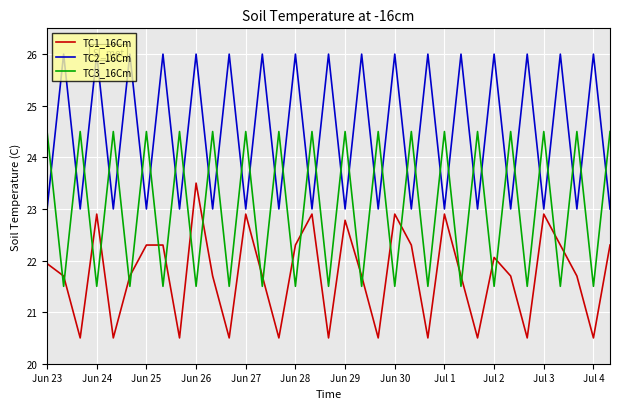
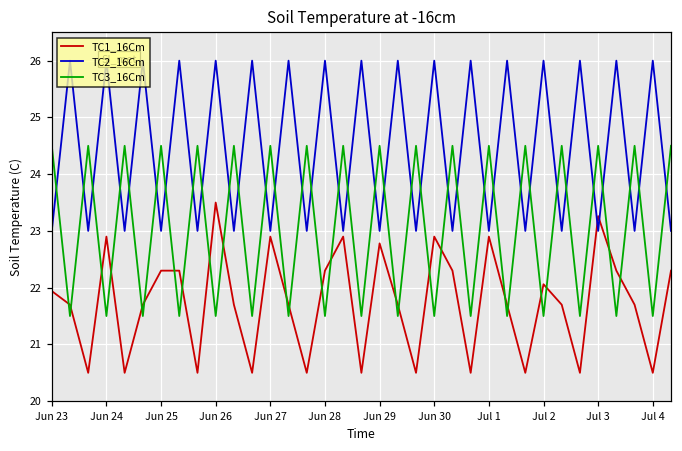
  {
    "TC1_16Cm": {
      "Jun 23": 21.9,
      "Jun 24": 22.9,
      "Jun 25": 22.3,
      "Jun 26": 23.5,
      "Jun 27": 22.9,
      "Jun 28": 22.3,
      "Jun 29": 22.8,
      "Jun 30": 22.9,
      "Jul 1": 22.9,
      "Jul 2": 22.1,
-     "Jul 3": 22.9,
+     "Jul 3": 23.3,
      "Jul 4": 20.5
    },
    "TC2_16Cm": {
      "Jun 23": 23.0,
      "Jun 25": 23.0,
      "Jun 26": 26.0,
      "Jun 27": 23.0,
      "Jun 28": 26.0,
      "Jun 29": 23.0,
      "Jun 30": 26.0,
      "Jul 1": 23.0,
      "Jul 2": 26.0,
      "Jul 3": 23.0,
      "Jul 4": 26.0
    },
    "TC3_16Cm": {
      "Jun 23": 24.5,
      "Jun 24": 21.5,
      "Jun 25": 24.5,
      "Jun 26": 21.5,
      "Jun 27": 24.5,
      "Jun 28": 21.5,
      "Jun 29": 24.5,
      "Jun 30": 21.5,
      "Jul 1": 24.5,
      "Jul 2": 21.5,
      "Jul 3": 24.5,
      "Jul 4": 21.5
    }
  }
